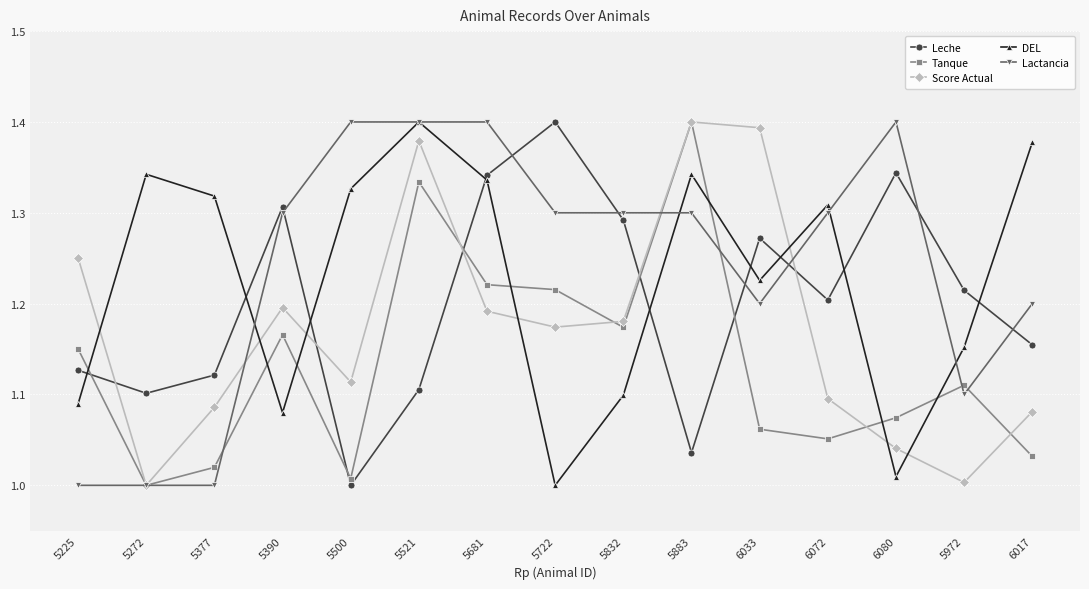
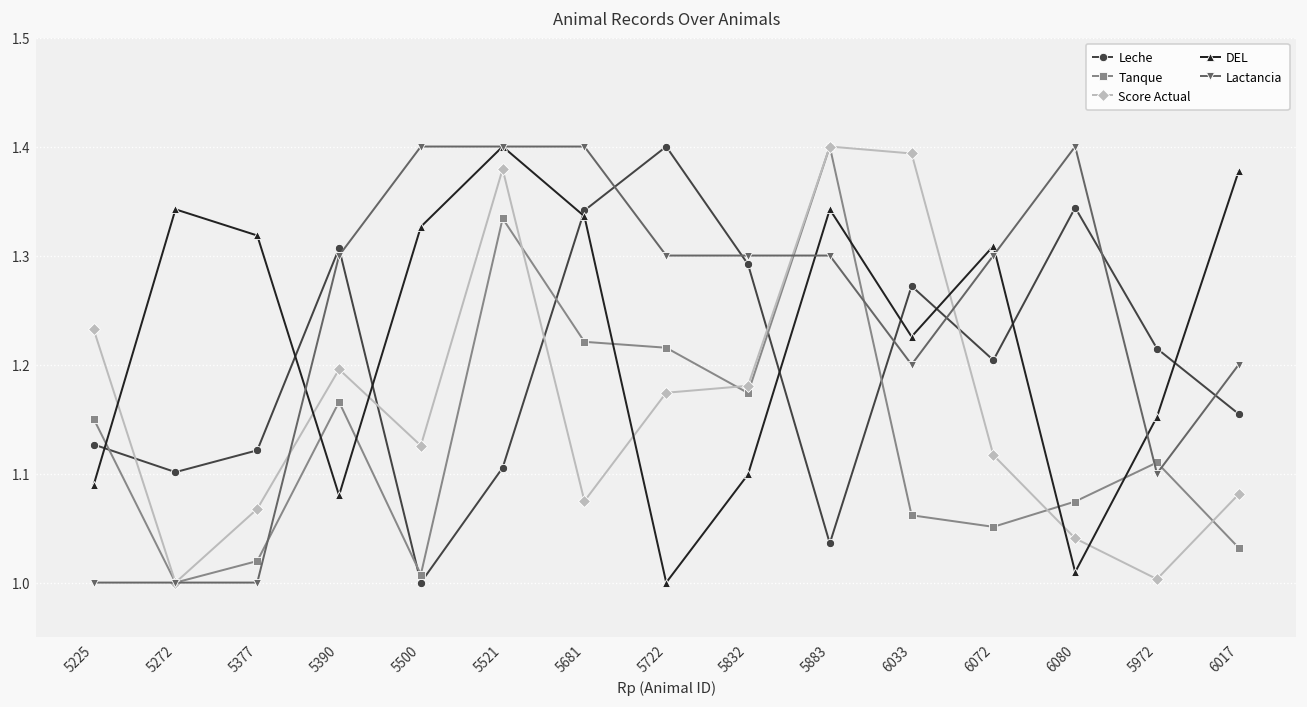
  {
    "Score Actual": {
-     "5225": 1.25,
-     "5377": 1.09,
+     "5225": 1.23,
+     "5377": 1.07,
      "5390": 1.20,
-     "5500": 1.11,
+     "5500": 1.13,
      "5521": 1.38,
-     "5681": 1.19,
+     "5681": 1.07,
      "5722": 1.17,
      "5832": 1.18,
      "6033": 1.39,
-     "6072": 1.10,
+     "6072": 1.12,
      "6080": 1.04,
      "5972": 1.00,
      "6017": 1.08
    }
  }
